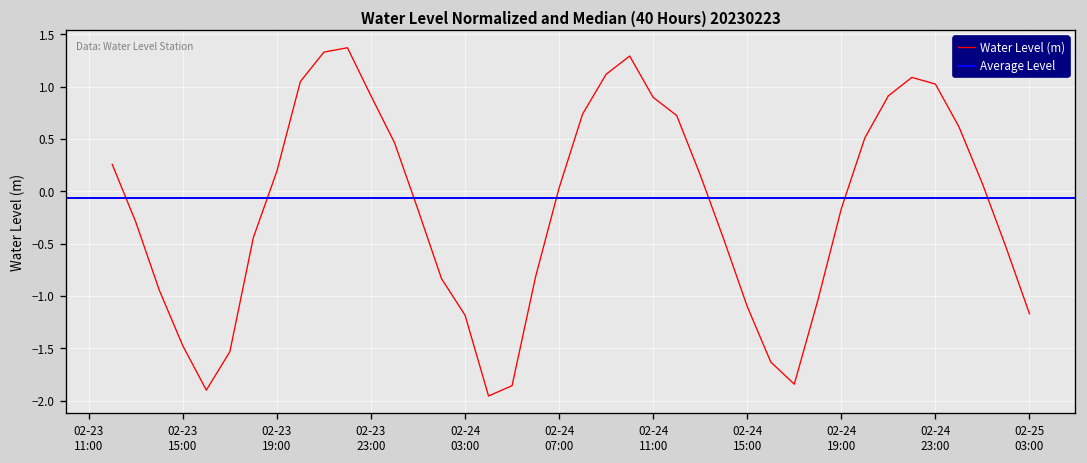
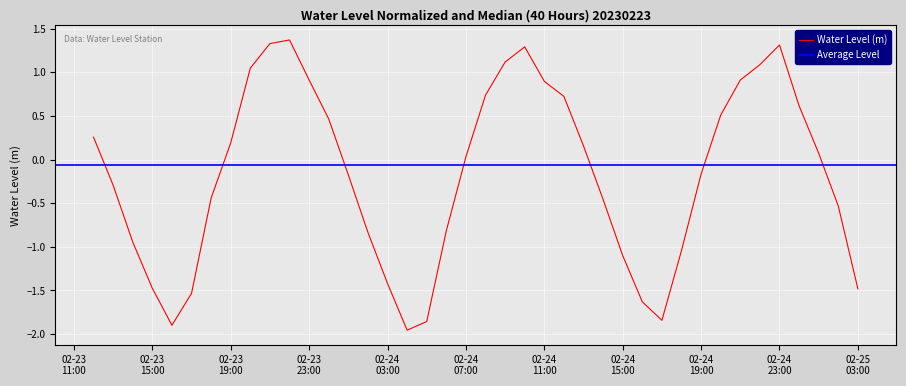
  {
    "02-23 15:00": -1.5,
    "02-23 19:00": 0.2,
    "02-23 23:00": 0.9,
-   "02-24 03:00": -1.2,
+   "02-24 03:00": -1.4,
    "02-24 07:00": 0.0,
    "02-24 11:00": 0.9,
    "02-24 15:00": -1.1,
    "02-24 19:00": -0.2,
-   "02-24 23:00": 1.0,
-   "02-25 03:00": -1.2
+   "02-24 23:00": 1.3,
+   "02-25 03:00": -1.5
  }
